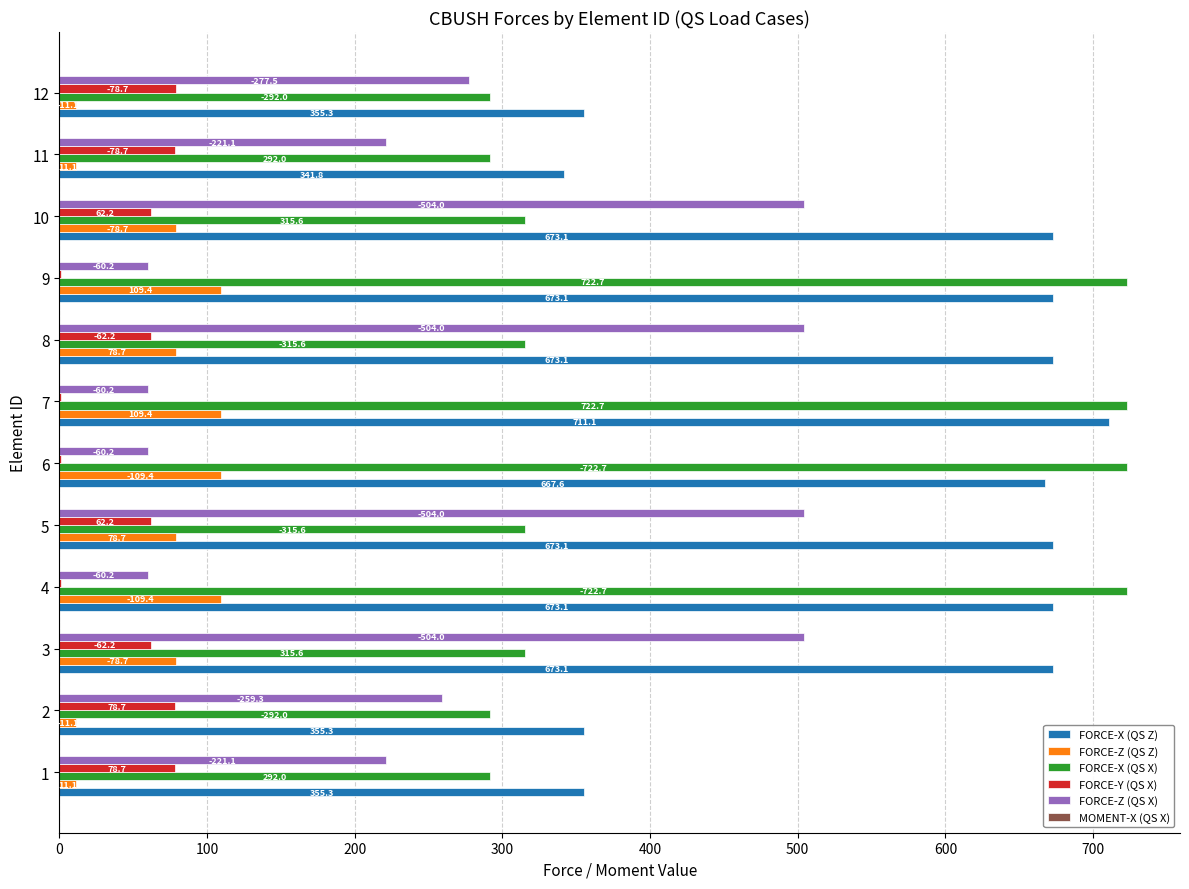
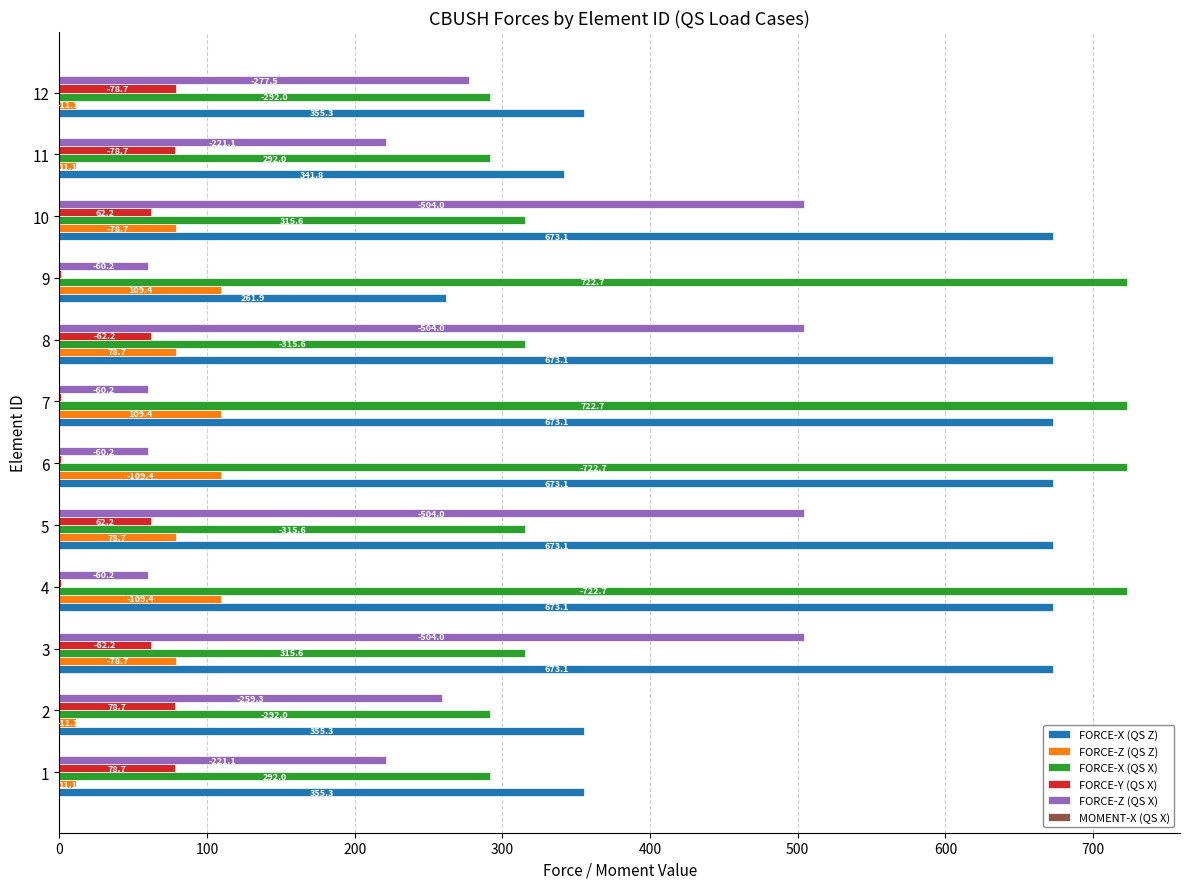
  {
    "FORCE-X (QS Z)": {
      "12": 355.3,
      "11": 341.8,
      "10": 673.1,
-     "9": 673.1,
+     "9": 261.9,
      "8": 673.1,
-     "7": 711.1,
-     "6": 667.6,
+     "7": 673.1,
+     "6": 673.1,
      "5": 673.1,
      "4": 673.1,
      "3": 673.1,
      "2": 355.3,
      "1": 355.3
    },
    "FORCE-Z (QS Z)": {
      "11": 11.1,
      "9": 109.4,
      "8": 78.7,
      "7": 109.4,
      "5": 78.7,
      "1": 11.1
    },
    "FORCE-X (QS X)": {
      "11": 292.0,
      "10": 315.6,
      "9": 722.7,
      "7": 722.7,
      "3": 315.6,
      "1": 292.0
    },
    "FORCE-Y (QS X)": {
      "10": 62.2,
      "5": 62.2,
      "2": 78.7,
      "1": 78.7
    }
  }
